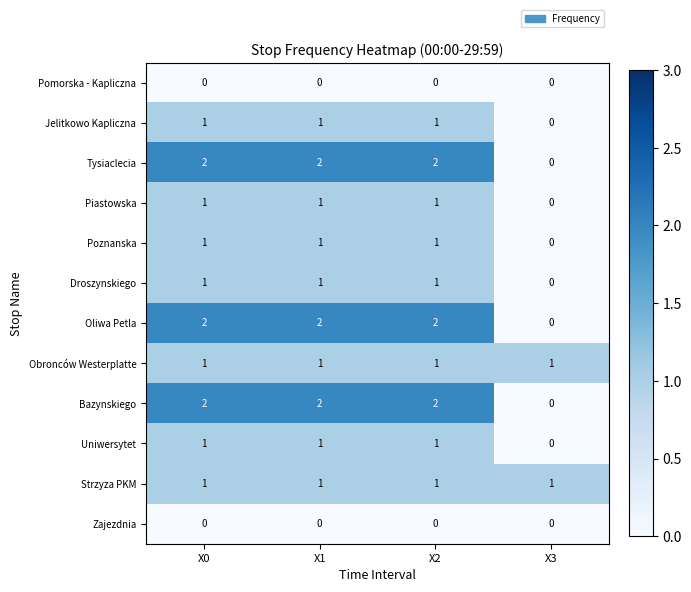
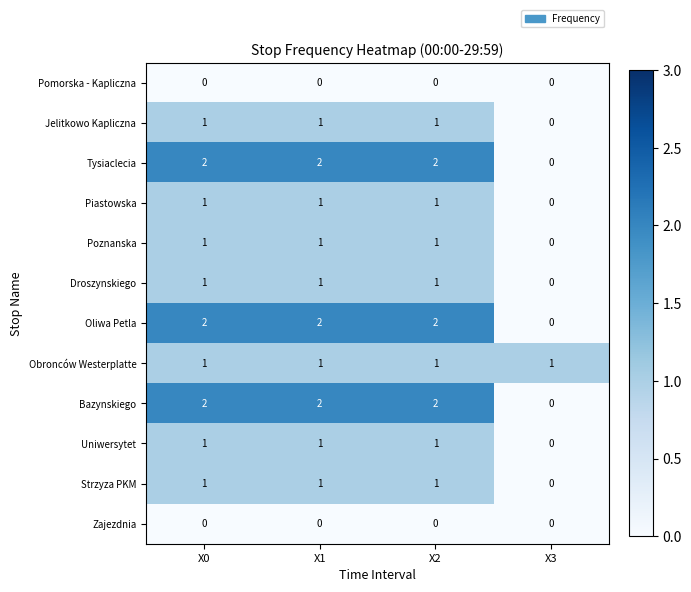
  {
    "Pomorska - Kapliczna": {
      "X0": 0,
      "X1": 0,
      "X2": 0,
      "X3": 0
    },
    "Jelitkowo Kapliczna": {
      "X0": 1,
      "X1": 1,
      "X2": 1,
      "X3": 0
    },
    "Tysiaclecia": {
      "X0": 2,
      "X1": 2,
      "X2": 2,
      "X3": 0
    },
    "Piastowska": {
      "X0": 1,
      "X1": 1,
      "X2": 1,
      "X3": 0
    },
    "Poznanska": {
      "X0": 1,
      "X1": 1,
      "X2": 1,
      "X3": 0
    },
    "Droszynskiego": {
      "X0": 1,
      "X1": 1,
      "X2": 1,
      "X3": 0
    },
    "Oliwa Petla": {
      "X0": 2,
      "X1": 2,
      "X2": 2,
      "X3": 0
    },
    "Obronców Westerplatte": {
      "X0": 1,
      "X1": 1,
      "X2": 1,
      "X3": 1
    },
    "Bazynskiego": {
      "X0": 2,
      "X1": 2,
      "X2": 2,
      "X3": 0
    },
    "Uniwersytet": {
      "X0": 1,
      "X1": 1,
      "X2": 1,
      "X3": 0
    },
    "Strzyza PKM": {
      "X0": 1,
      "X1": 1,
      "X2": 1,
-     "X3": 1
+     "X3": 0
    },
    "Zajezdnia": {
      "X0": 0,
      "X1": 0,
      "X2": 0,
      "X3": 0
    }
  }
